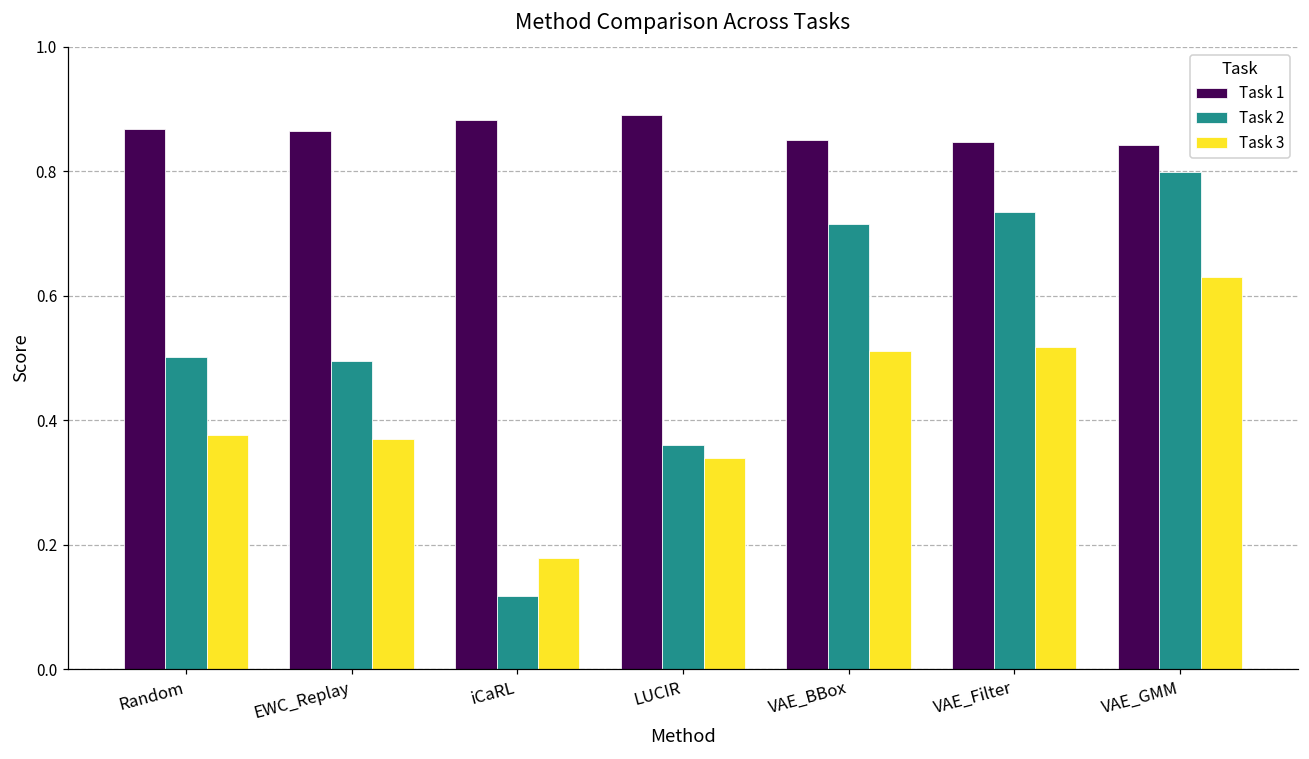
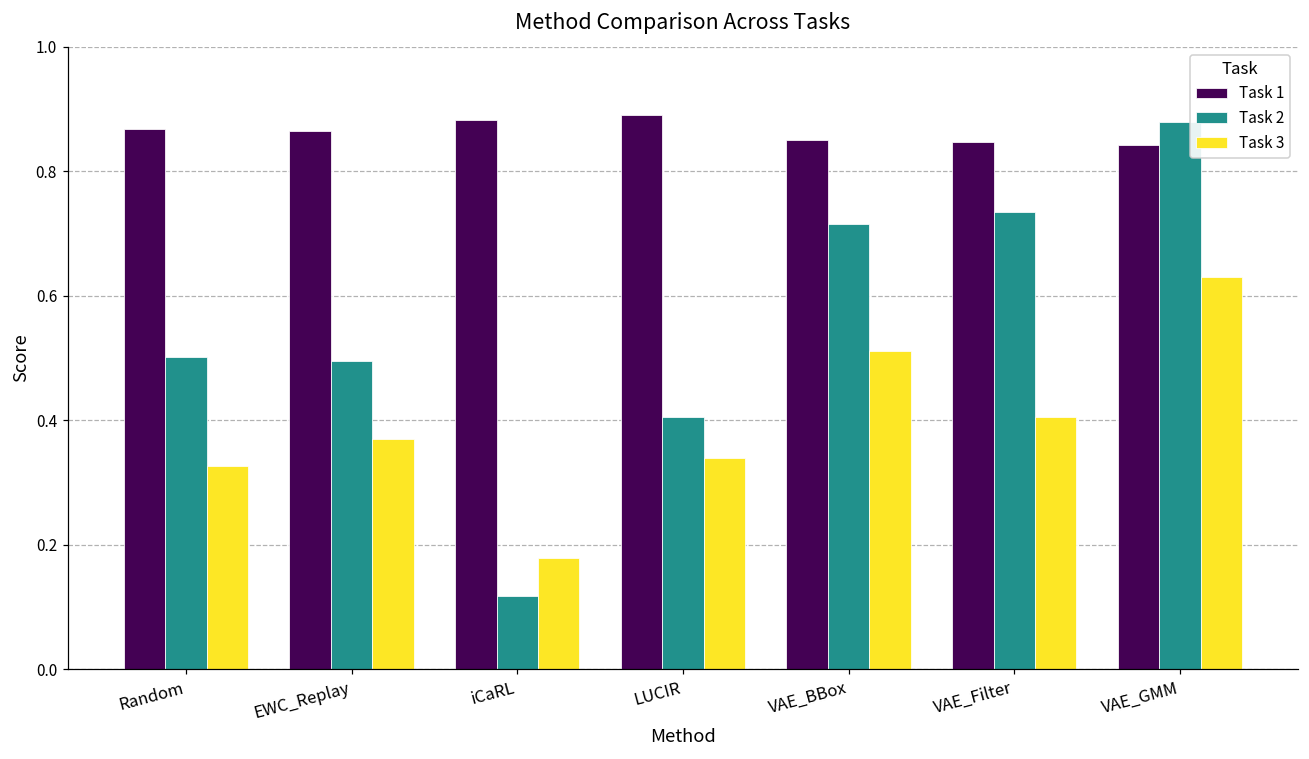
  {
    "Task 1": {
      "Random": 0.87,
      "EWC_Replay": 0.87,
      "iCaRL": 0.88,
      "LUCIR": 0.89,
      "VAE_BBox": 0.85,
      "VAE_Filter": 0.85,
      "VAE_GMM": 0.84
    },
    "Task 2": {
      "Random": 0.50,
      "EWC_Replay": 0.50,
      "iCaRL": 0.12,
-     "LUCIR": 0.36,
+     "LUCIR": 0.40,
      "VAE_BBox": 0.71,
      "VAE_Filter": 0.73,
-     "VAE_GMM": 0.80
+     "VAE_GMM": 0.88
    },
    "Task 3": {
-     "Random": 0.38,
+     "Random": 0.33,
      "EWC_Replay": 0.37,
      "iCaRL": 0.18,
      "LUCIR": 0.34,
      "VAE_BBox": 0.51,
-     "VAE_Filter": 0.52,
+     "VAE_Filter": 0.40,
      "VAE_GMM": 0.63
    }
  }
